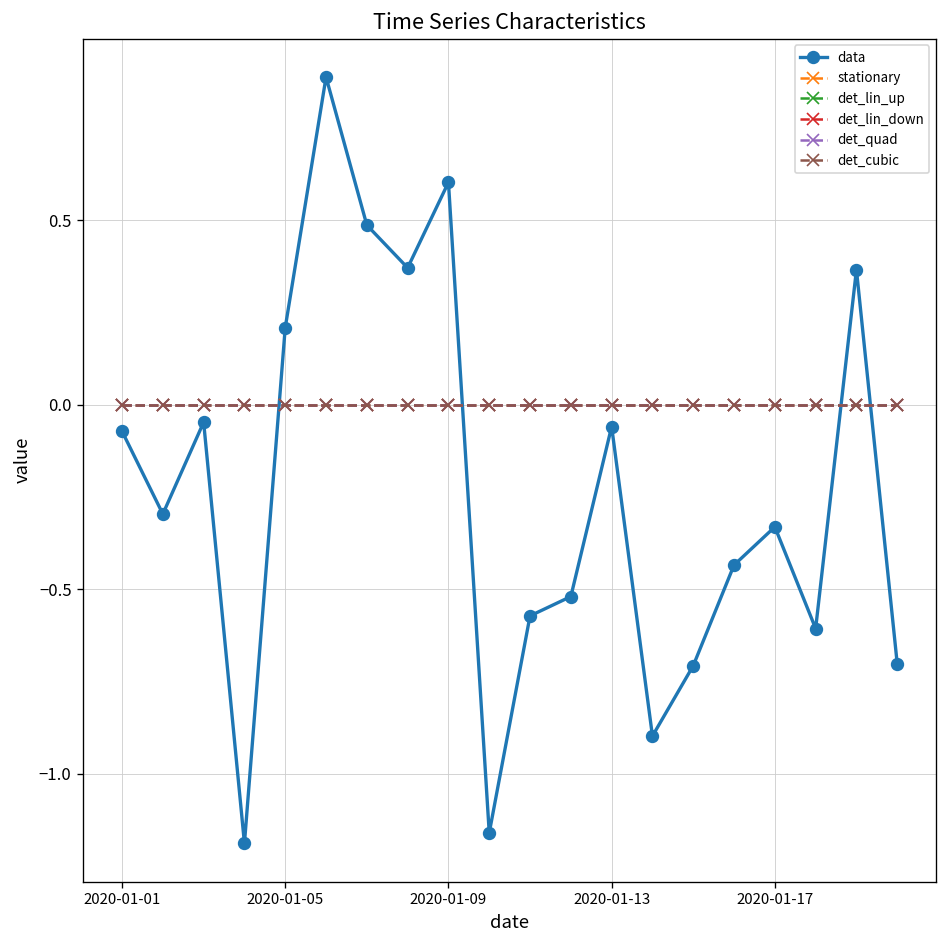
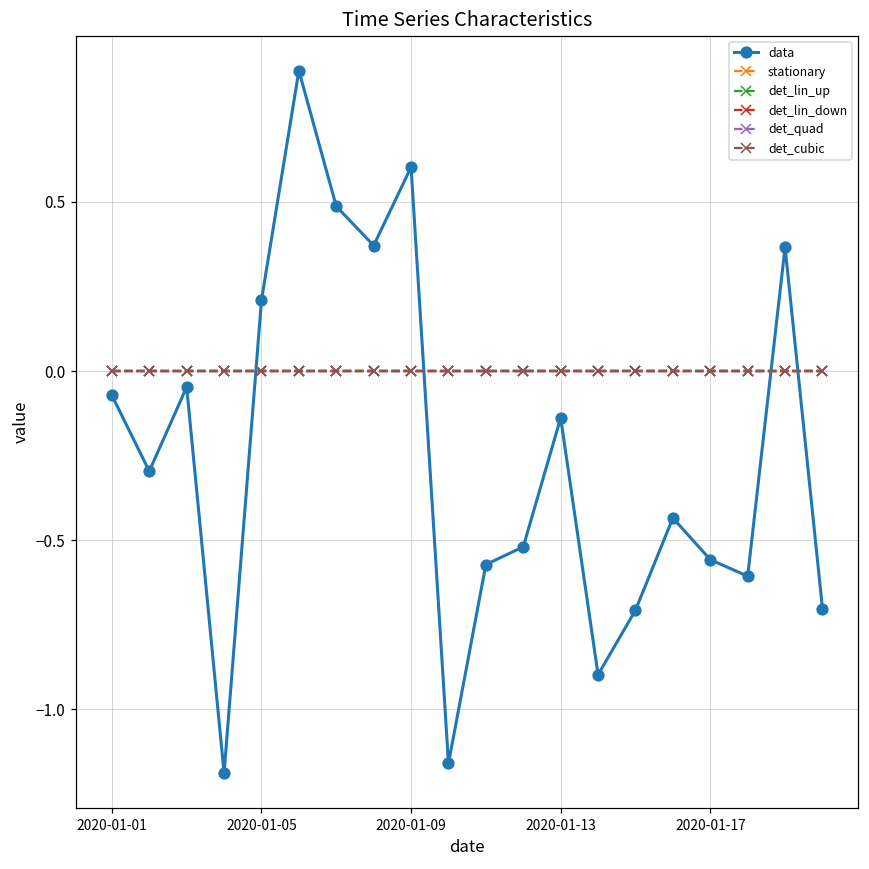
  {
    "data": {
      "2020-01-01": -0.07,
      "2020-01-05": 0.21,
      "2020-01-09": 0.60,
-     "2020-01-13": -0.06,
-     "2020-01-17": -0.33
+     "2020-01-13": -0.14,
+     "2020-01-17": -0.56
    },
    "det_cubic": {
      "2020-01-01": 0.00,
      "2020-01-05": 0.00,
      "2020-01-09": 0.00,
      "2020-01-13": 0.00,
      "2020-01-17": 0.00
    }
  }
